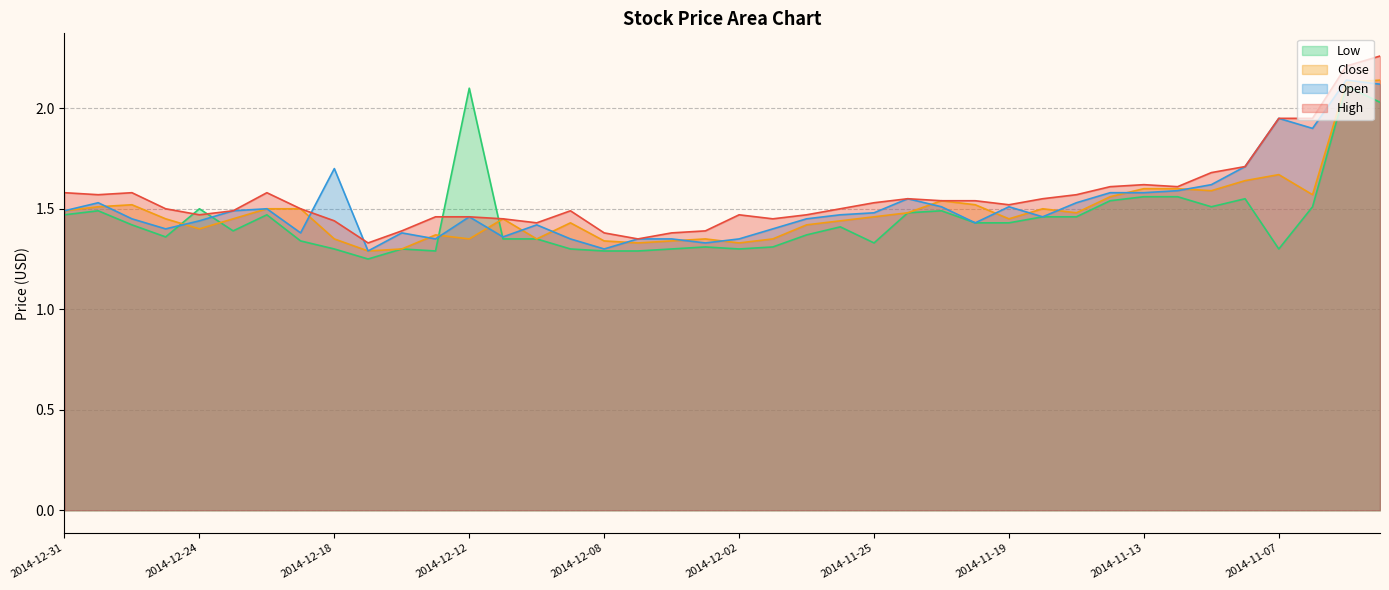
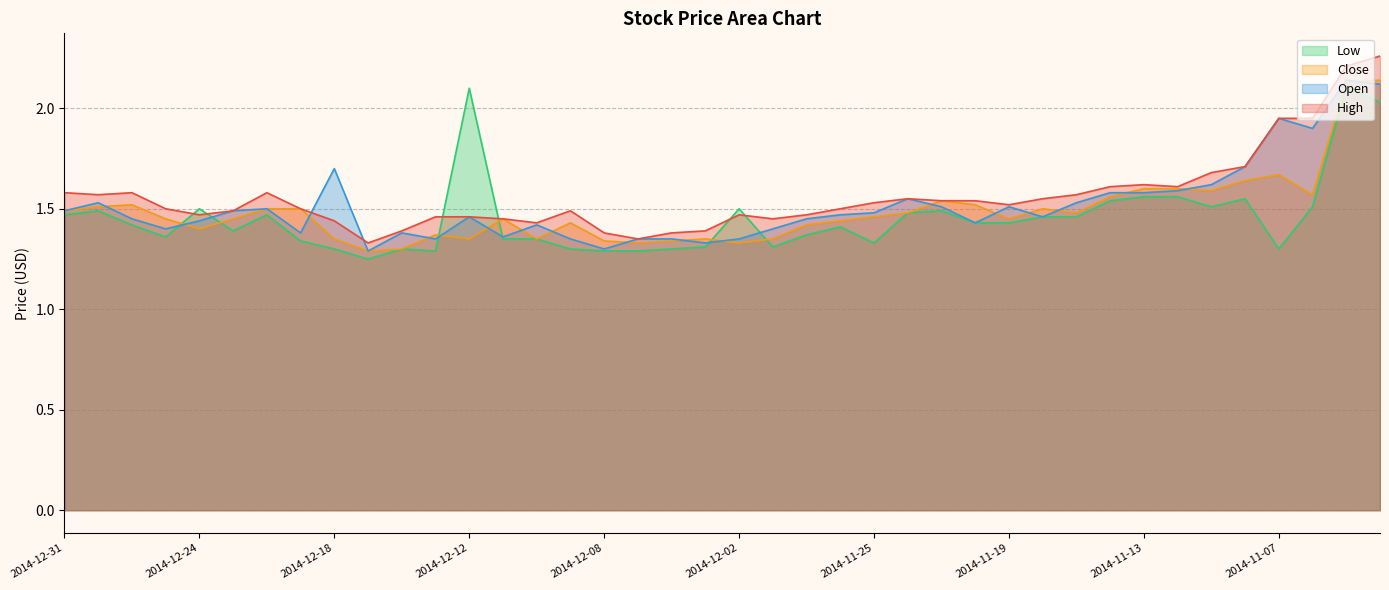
  {
    "Low": {
      "2014-12-31": 1.47,
      "2014-12-24": 1.5,
      "2014-12-18": 1.3,
      "2014-12-12": 2.1,
-     "2014-12-02": 1.3,
+     "2014-12-02": 1.5,
      "2014-11-25": 1.33,
      "2014-11-19": 1.43,
      "2014-11-13": 1.56,
      "2014-11-07": 1.3
    },
    "Open": {
      "2014-12-24": 1.44,
      "2014-12-18": 1.7,
      "2014-12-02": 1.35,
      "2014-11-25": 1.48,
      "2014-11-13": 1.58
    }
  }
